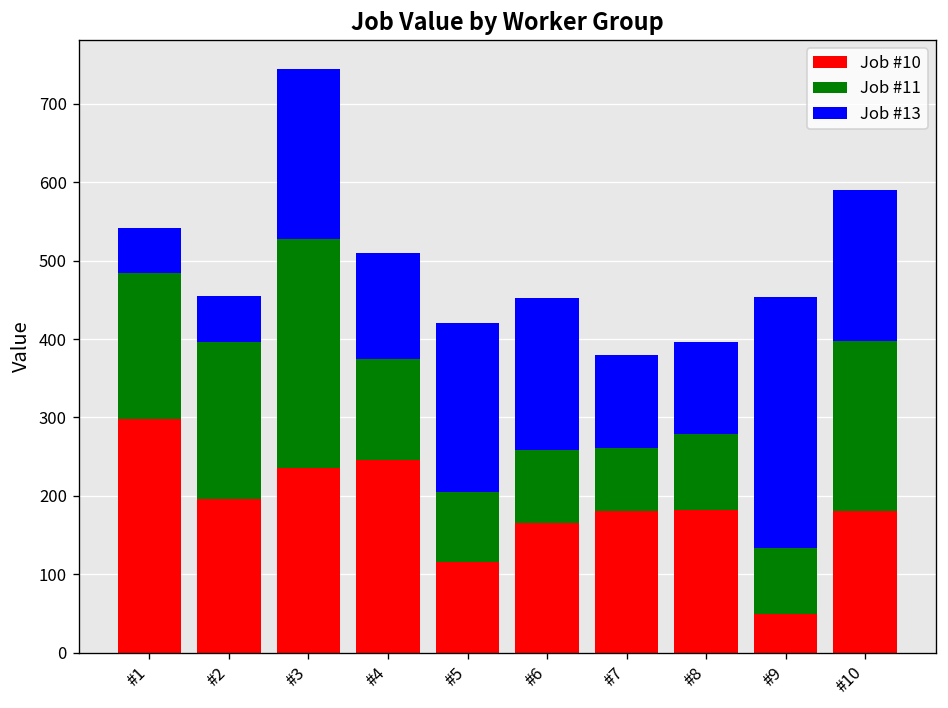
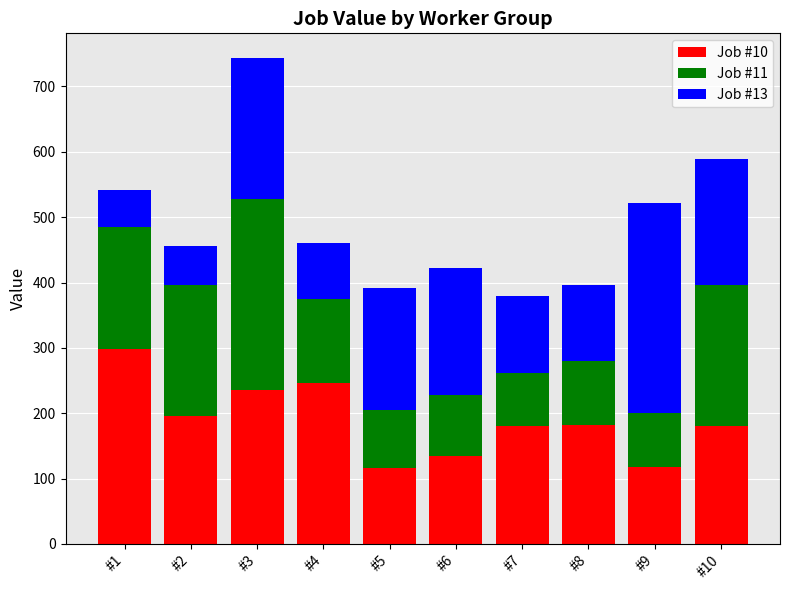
  {
    "Job #10": {
      "#1": 300,
      "#2": 200,
      "#3": 240,
      "#4": 250,
      "#5": 120,
-     "#6": 160,
+     "#6": 130,
      "#7": 180,
      "#8": 180,
-     "#9": 50,
+     "#9": 120,
      "#10": 180
    },
    "Job #11": {
      "#1": 190,
      "#2": 200,
      "#3": 290,
      "#4": 130,
      "#5": 90,
      "#6": 90,
      "#7": 80,
      "#8": 100,
      "#9": 80,
      "#10": 220
    },
    "Job #13": {
      "#1": 60,
      "#2": 60,
      "#3": 220,
-     "#4": 140,
-     "#5": 210,
+     "#4": 90,
+     "#5": 190,
      "#6": 190,
      "#7": 120,
      "#8": 120,
      "#9": 320,
      "#10": 190
    }
  }
